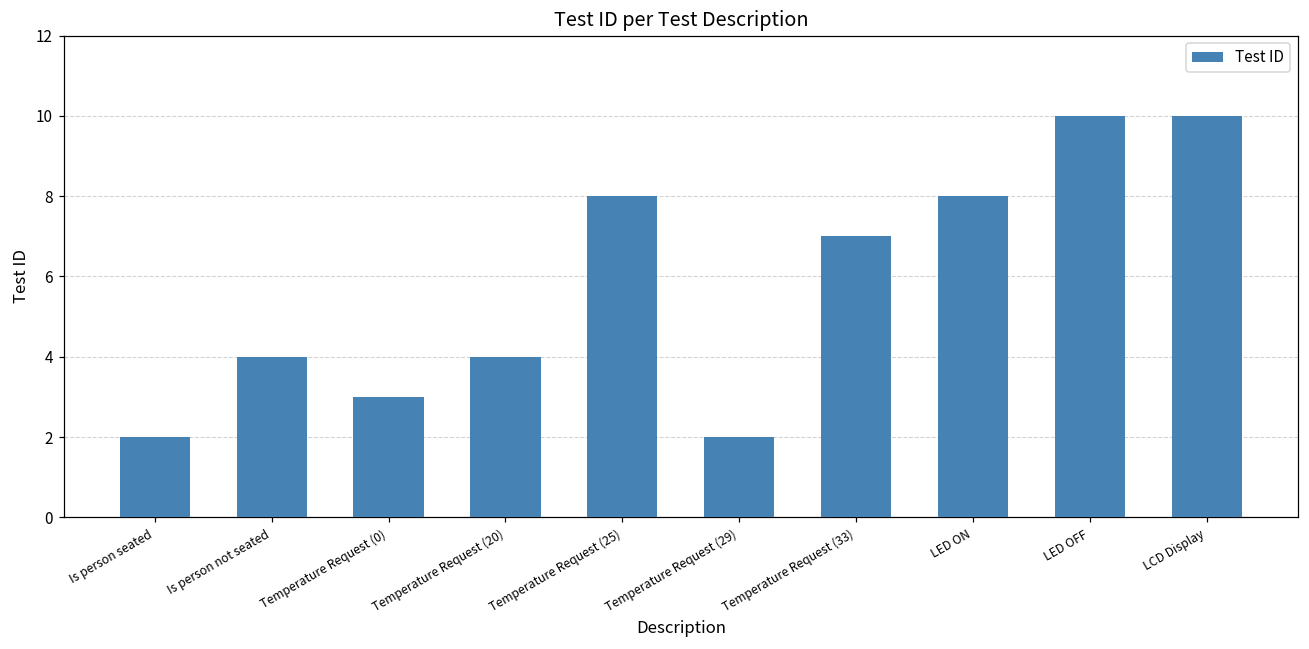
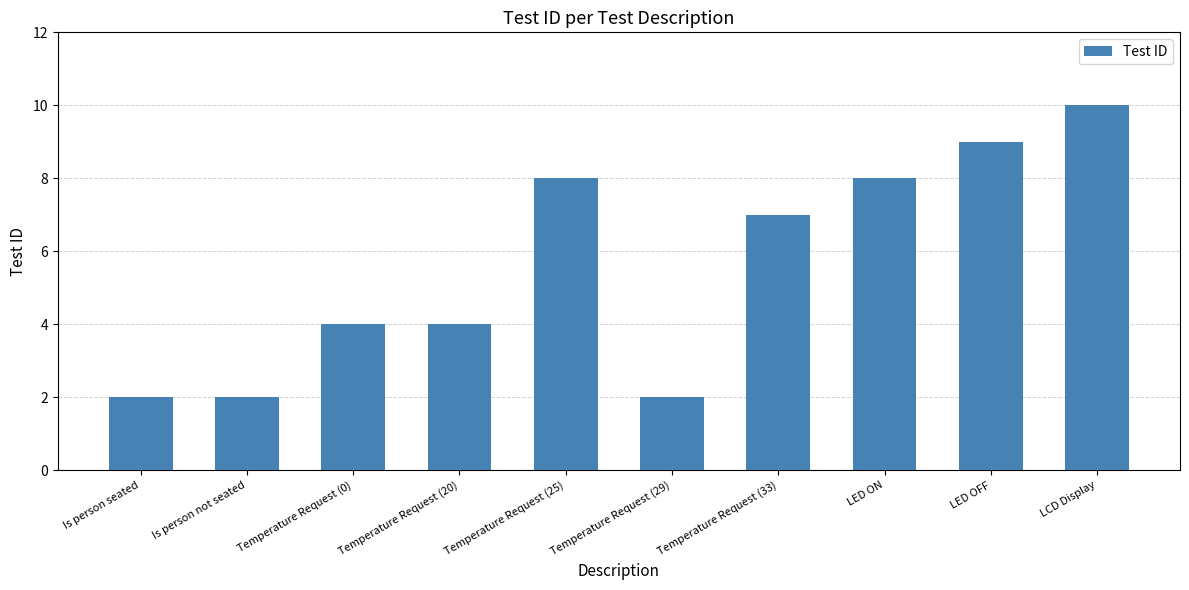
  {
    "Is person seated": 2,
-   "Is person not seated": 4,
-   "Temperature Request (0)": 3,
+   "Is person not seated": 2,
+   "Temperature Request (0)": 4,
    "Temperature Request (20)": 4,
    "Temperature Request (25)": 8,
    "Temperature Request (29)": 2,
    "Temperature Request (33)": 7,
    "LED ON": 8,
-   "LED OFF": 10,
+   "LED OFF": 9,
    "LCD Display": 10
  }
